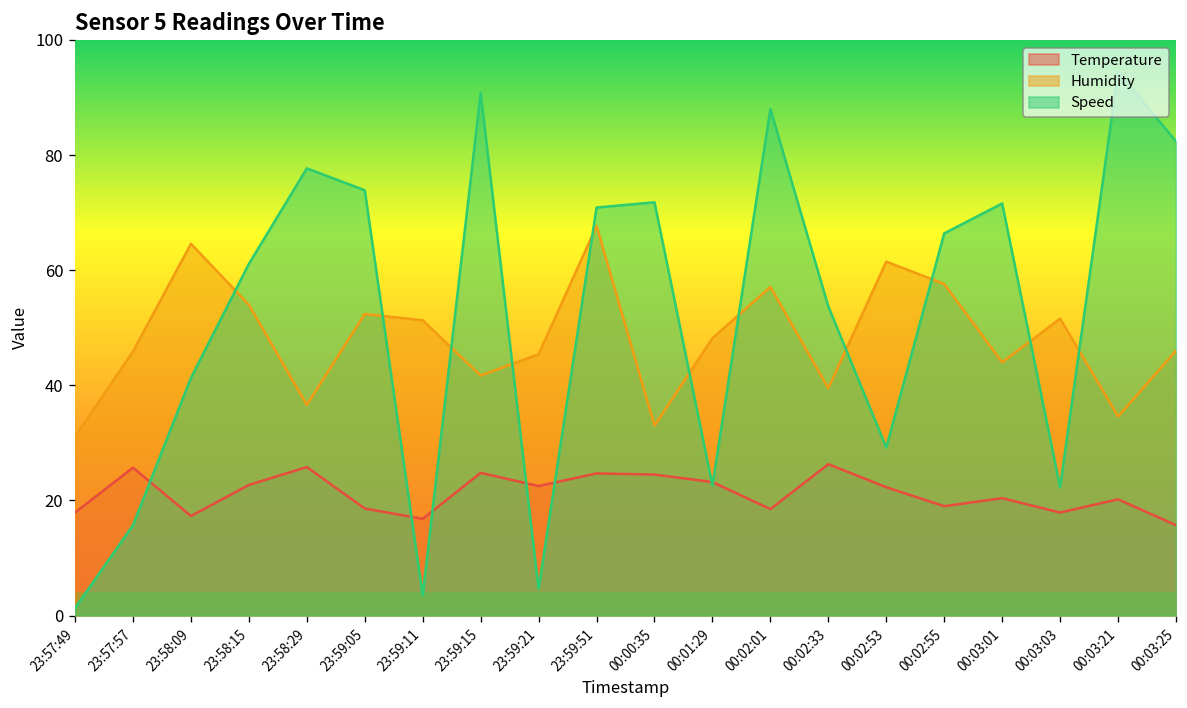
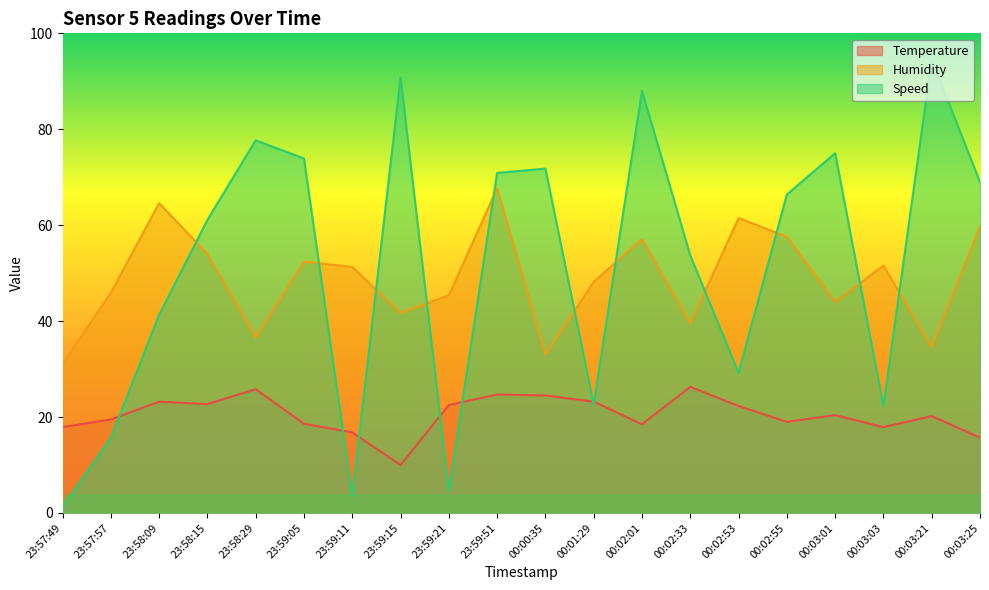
  {
    "Temperature": {
      "23:57:49": 18,
-     "23:57:57": 26,
-     "23:58:09": 17,
+     "23:57:57": 20,
+     "23:58:09": 23,
      "23:58:15": 23,
      "23:58:29": 26,
      "23:59:05": 19,
      "23:59:11": 17,
-     "23:59:15": 25,
+     "23:59:15": 10,
      "23:59:21": 23,
      "23:59:51": 25,
      "00:00:35": 25,
      "00:01:29": 23,
      "00:02:01": 19,
      "00:02:33": 26,
      "00:02:53": 22,
      "00:02:55": 19,
      "00:03:01": 20,
      "00:03:03": 18,
      "00:03:21": 20,
      "00:03:25": 16
    },
    "Humidity": {
      "23:57:49": 31,
      "23:57:57": 46,
      "23:58:09": 65,
      "23:58:15": 54,
      "23:58:29": 37,
      "23:59:05": 52,
      "23:59:11": 51,
      "23:59:15": 42,
      "23:59:21": 45,
      "23:59:51": 68,
      "00:00:35": 33,
      "00:01:29": 48,
      "00:02:01": 57,
      "00:02:33": 40,
      "00:02:53": 62,
      "00:02:55": 58,
      "00:03:01": 44,
      "00:03:03": 52,
      "00:03:21": 35,
-     "00:03:25": 46
+     "00:03:25": 60
    },
    "Speed": {
      "23:57:57": 16,
      "23:58:09": 41,
      "23:58:15": 61,
      "23:58:29": 78,
      "23:59:05": 74,
      "23:59:15": 91,
      "23:59:21": 5,
      "23:59:51": 71,
      "00:00:35": 72,
      "00:01:29": 23,
      "00:02:01": 88,
      "00:02:33": 54,
      "00:02:53": 29,
      "00:02:55": 66,
-     "00:03:01": 72,
+     "00:03:01": 75,
      "00:03:03": 22,
-     "00:03:25": 82
+     "00:03:25": 69
    }
  }
